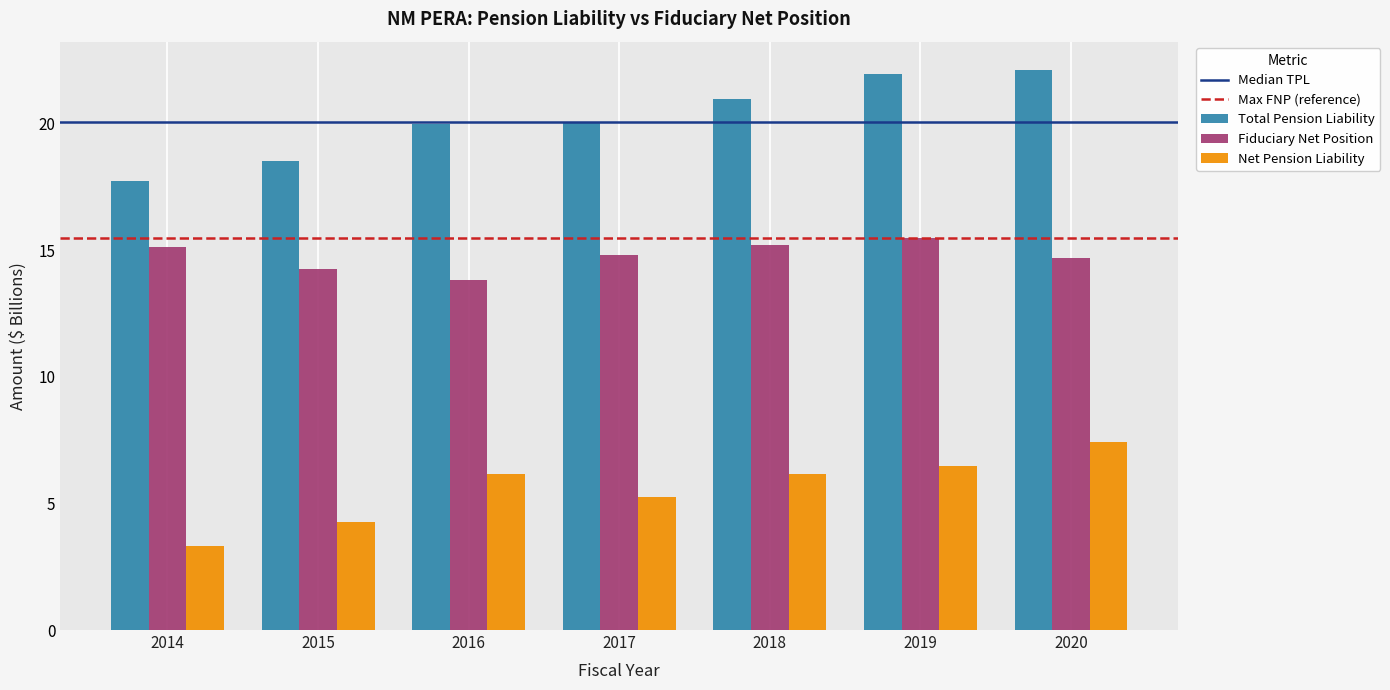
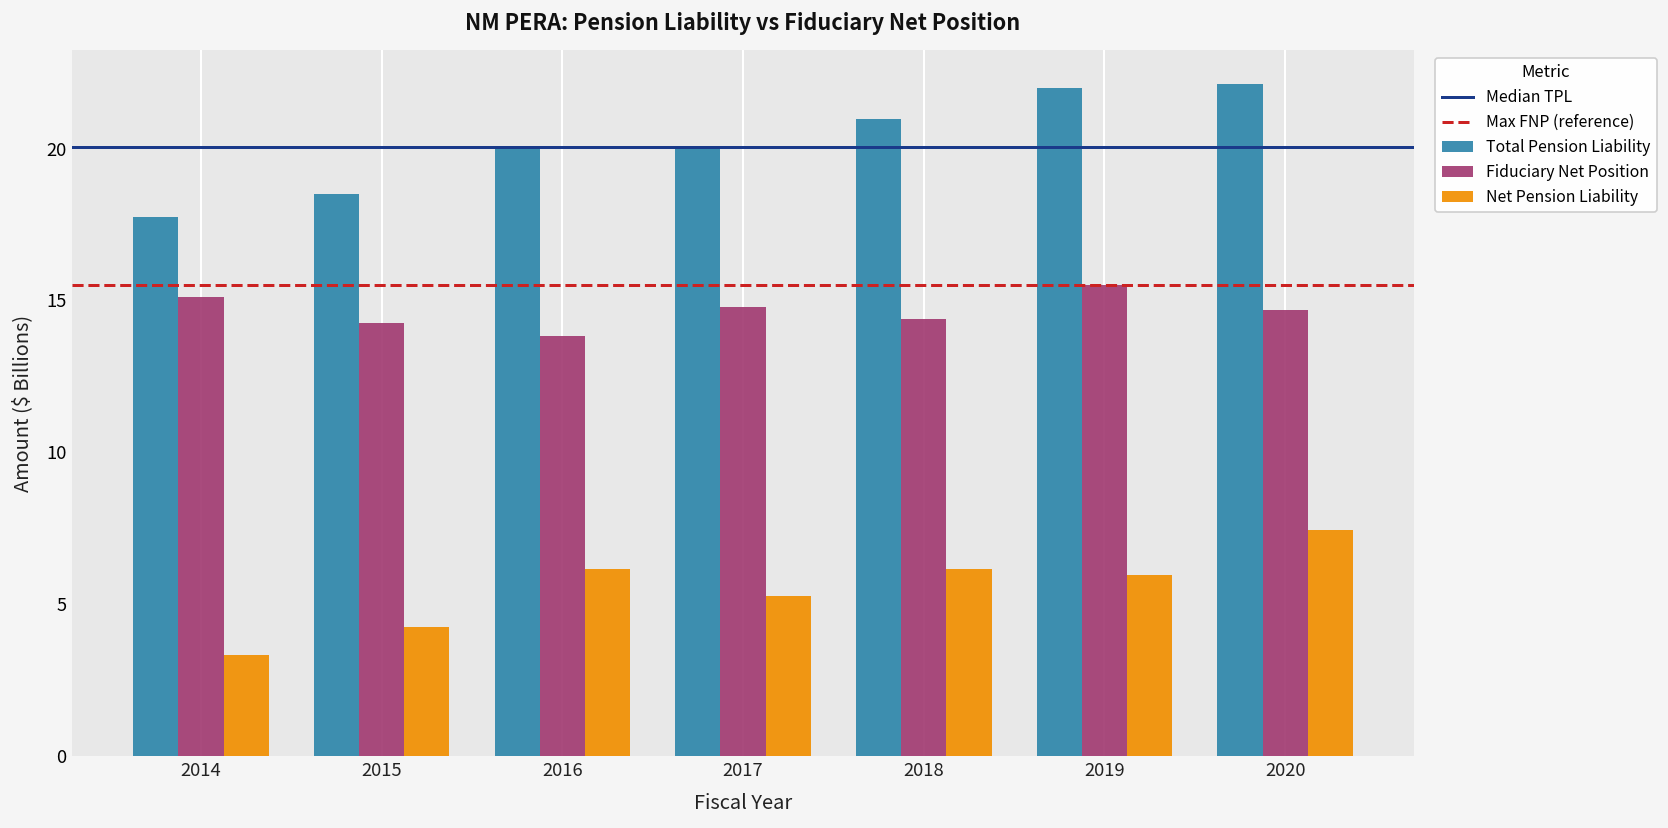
  {
    "Total Pension Liability": {
      "2014": 17.7,
      "2015": 18.5,
      "2016": 20.0,
      "2017": 20.1,
      "2018": 21.0,
      "2019": 22.0,
      "2020": 22.1
    },
    "Fiduciary Net Position": {
      "2014": 15.1,
      "2015": 14.3,
      "2016": 13.8,
      "2017": 14.8,
-     "2018": 15.2,
+     "2018": 14.4,
      "2019": 15.5,
      "2020": 14.7
    },
    "Net Pension Liability": {
      "2014": 3.3,
      "2015": 4.3,
      "2016": 6.2,
      "2017": 5.3,
      "2018": 6.2,
-     "2019": 6.5,
+     "2019": 6.0,
      "2020": 7.4
    }
  }
